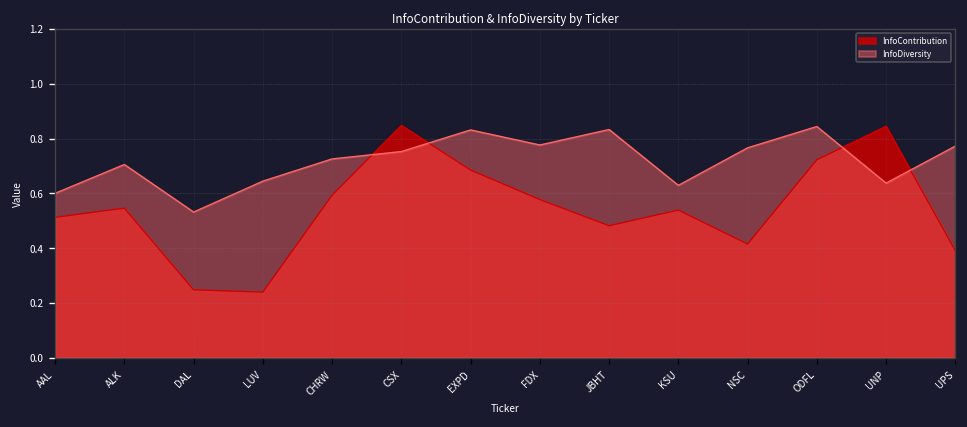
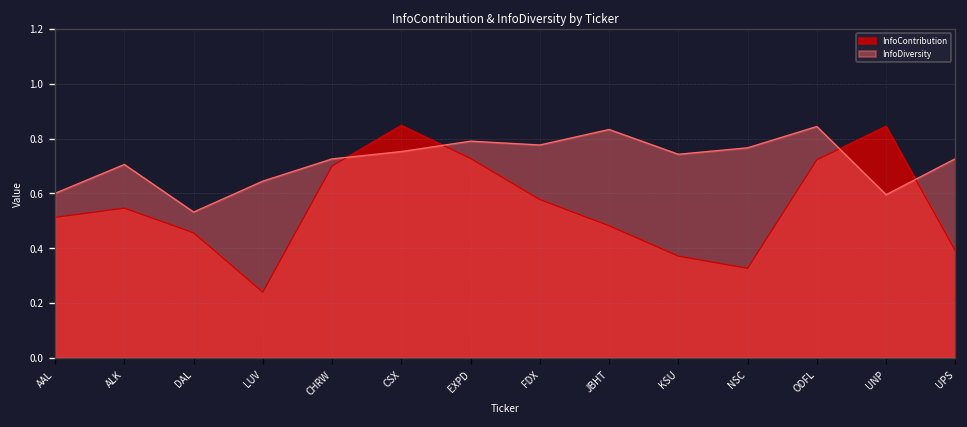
  {
    "InfoContribution": {
      "AAL": 0.51,
      "ALK": 0.55,
-     "DAL": 0.25,
+     "DAL": 0.46,
      "LUV": 0.24,
-     "CHRW": 0.59,
+     "CHRW": 0.70,
      "CSX": 0.85,
-     "EXPD": 0.69,
+     "EXPD": 0.73,
      "FDX": 0.58,
      "JBHT": 0.48,
-     "KSU": 0.54,
-     "NSC": 0.42,
+     "KSU": 0.37,
+     "NSC": 0.33,
      "ODFL": 0.72,
      "UNP": 0.85,
      "UPS": 0.39
    },
    "InfoDiversity": {
      "AAL": 0.60,
      "ALK": 0.71,
      "DAL": 0.53,
      "LUV": 0.64,
      "CHRW": 0.73,
      "CSX": 0.75,
-     "EXPD": 0.83,
+     "EXPD": 0.79,
      "FDX": 0.78,
      "JBHT": 0.83,
-     "KSU": 0.63,
+     "KSU": 0.74,
      "NSC": 0.77,
      "ODFL": 0.84,
-     "UNP": 0.64,
-     "UPS": 0.77
+     "UNP": 0.60,
+     "UPS": 0.73
    }
  }
